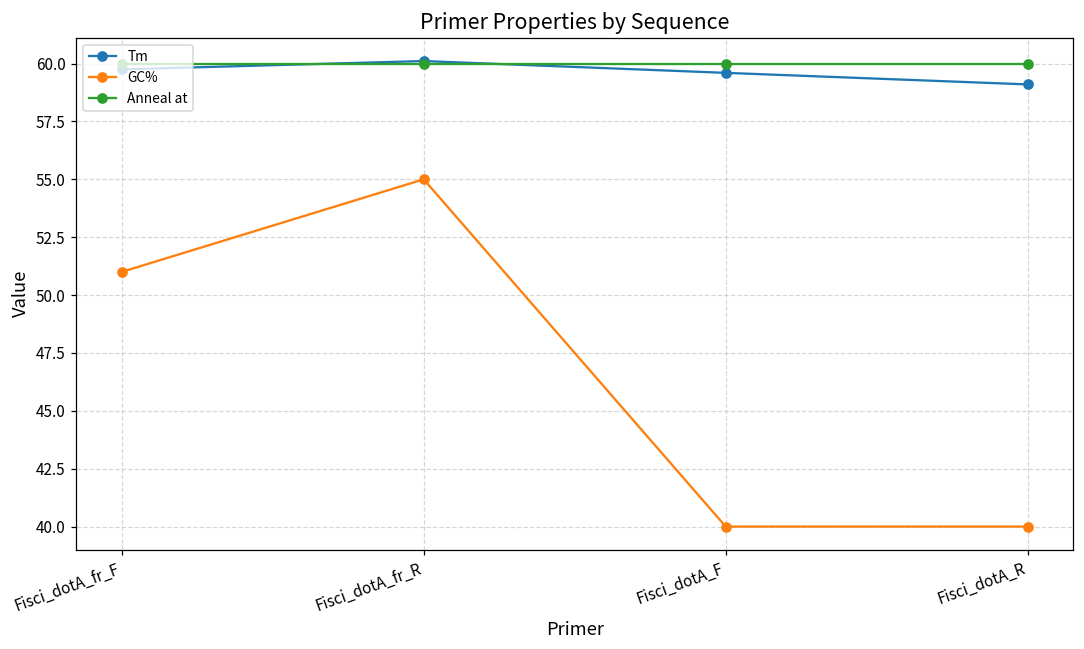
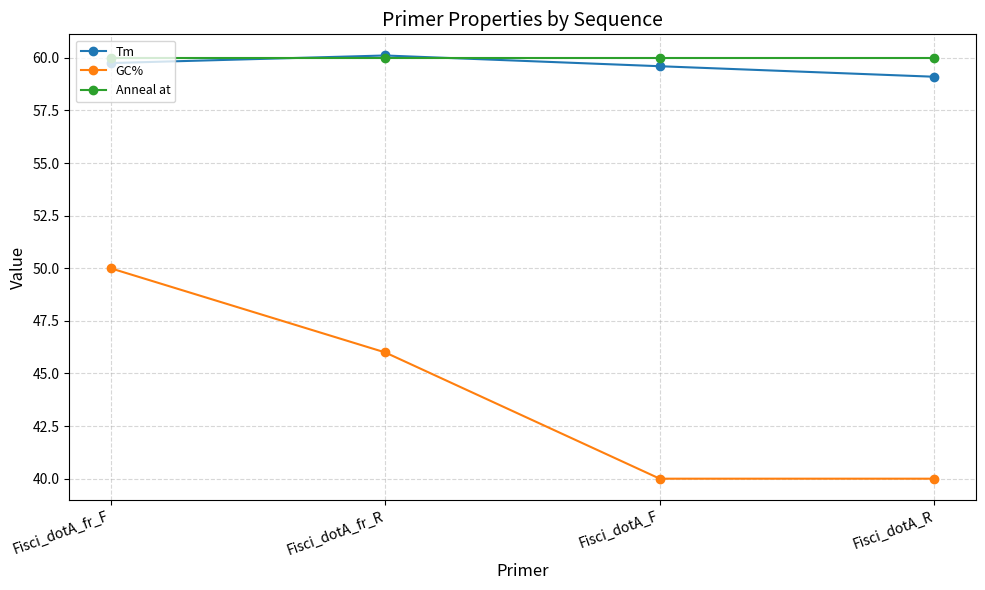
  {
    "Tm": {
      "Fisci_dotA_F": 59.6,
      "Fisci_dotA_R": 59
    },
    "GC%": {
-     "Fisci_dotA_fr_F": 51,
-     "Fisci_dotA_fr_R": 55,
+     "Fisci_dotA_fr_F": 50,
+     "Fisci_dotA_fr_R": 46,
      "Fisci_dotA_F": 40,
      "Fisci_dotA_R": 40
    },
    "Anneal at": {
      "Fisci_dotA_F": 60,
      "Fisci_dotA_R": 60
    }
  }
